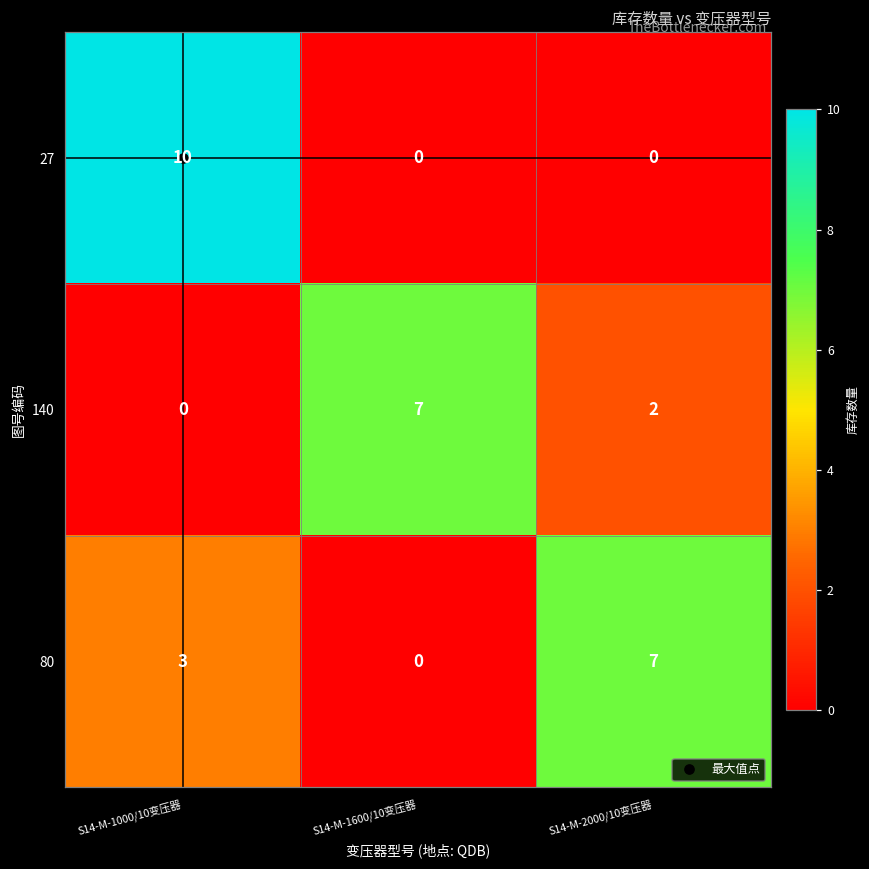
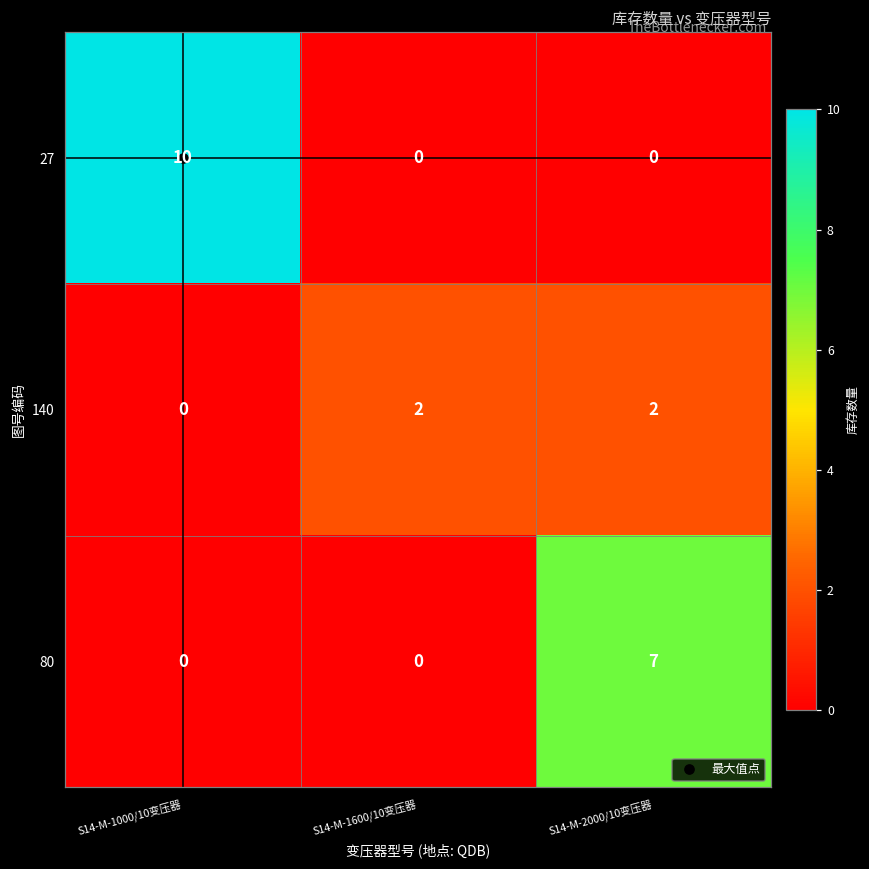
  {
    "27": {
      "S14-M-1600/10变压器": 0,
      "S14-M-2000/10变压器": 0
    },
    "140": {
      "S14-M-1000/10变压器": 0,
-     "S14-M-1600/10变压器": 7,
+     "S14-M-1600/10变压器": 2,
      "S14-M-2000/10变压器": 2
    },
    "80": {
-     "S14-M-1000/10变压器": 3,
+     "S14-M-1000/10变压器": 0,
      "S14-M-1600/10变压器": 0,
      "S14-M-2000/10变压器": 7
    }
  }
